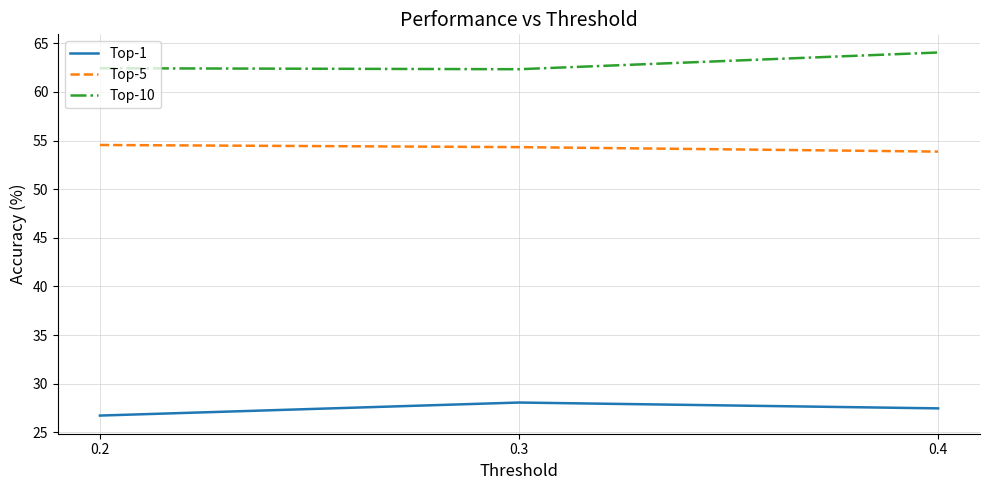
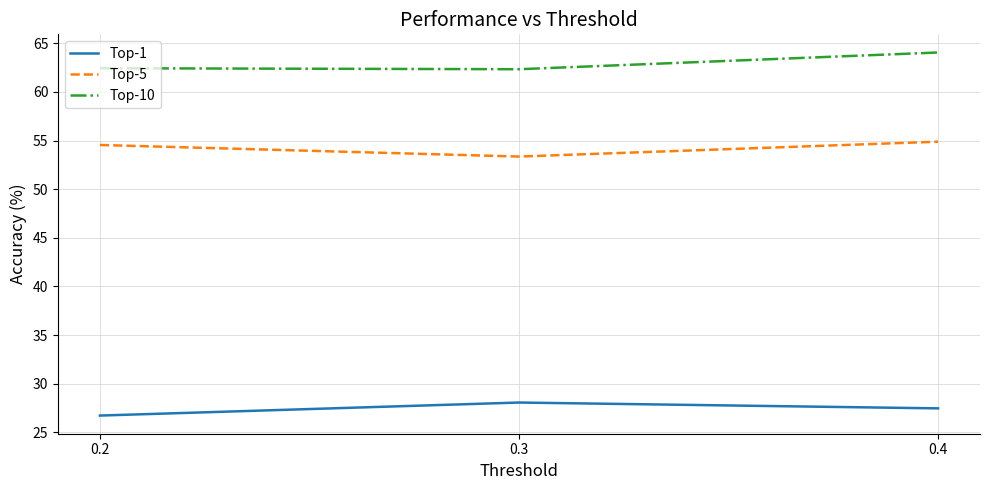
  {
    "Top-1": {
      "0.2": 27,
      "0.3": 28,
      "0.4": 27
    },
    "Top-5": {
      "0.2": 55,
-     "0.3": 54,
-     "0.4": 54
+     "0.3": 53,
+     "0.4": 55
    },
    "Top-10": {
      "0.3": 62,
      "0.4": 64
    }
  }
